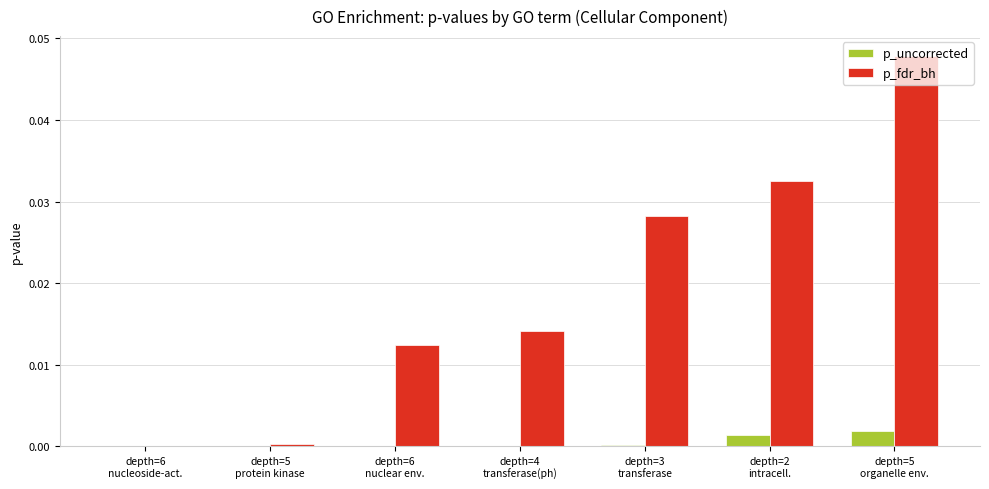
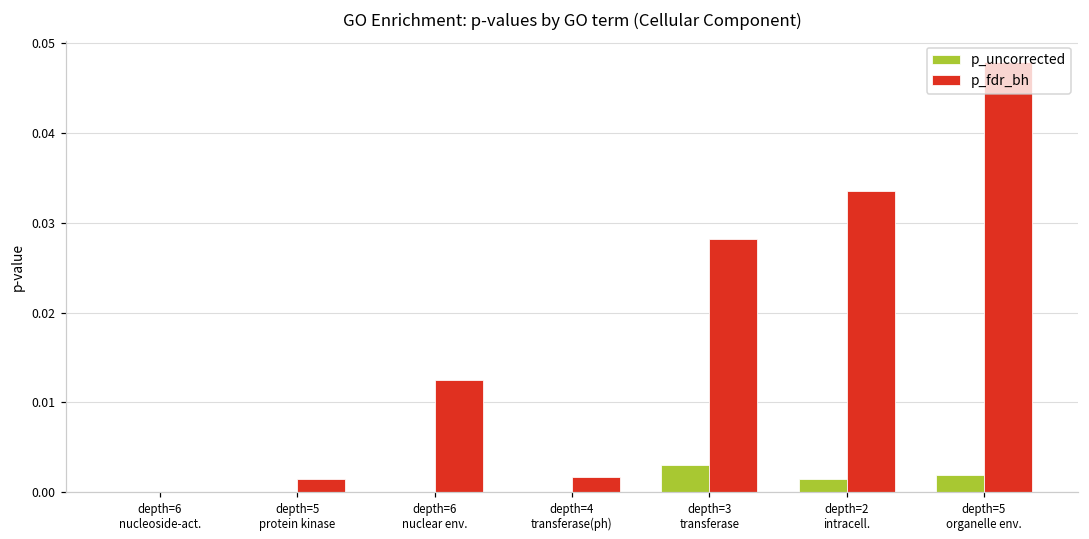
  {
    "p_uncorrected": {
-     "depth=3 transferase": 0.000,
+     "depth=3 transferase": 0.003,
      "depth=2 intracell.": 0.001,
      "depth=5 organelle env.": 0.002
    },
    "p_fdr_bh": {
-     "depth=5 protein kinase": 0.000,
+     "depth=5 protein kinase": 0.001,
      "depth=6 nuclear env.": 0.012,
-     "depth=4 transferase(ph)": 0.014,
+     "depth=4 transferase(ph)": 0.002,
      "depth=3 transferase": 0.028,
-     "depth=2 intracell.": 0.033
+     "depth=2 intracell.": 0.034
    }
  }
